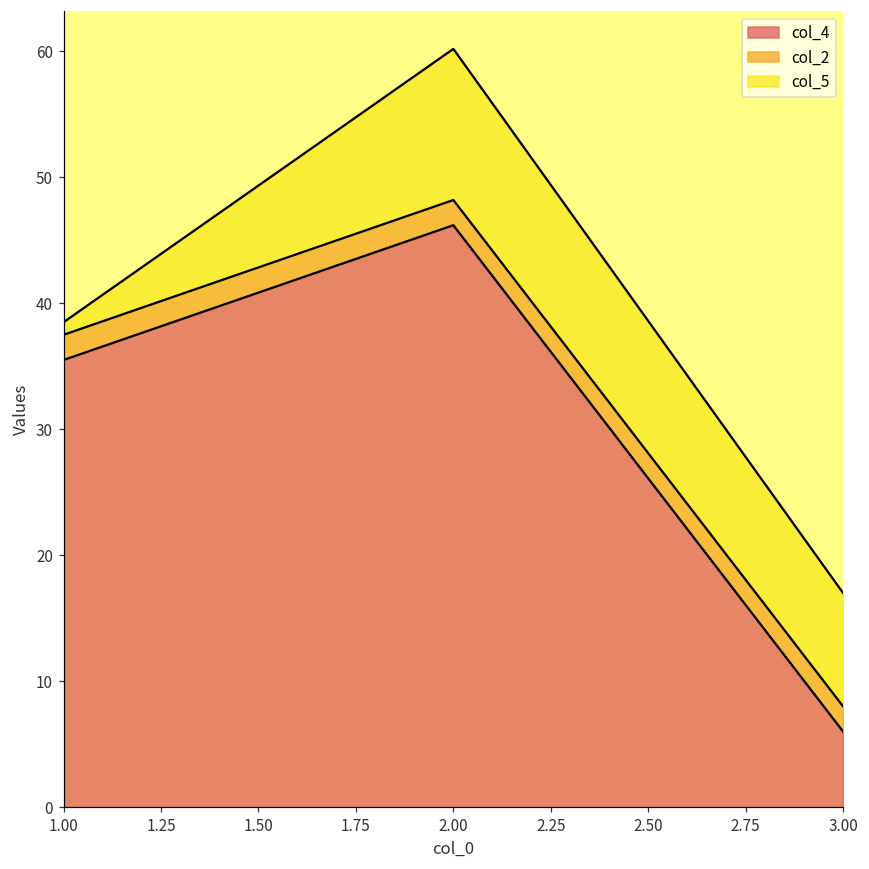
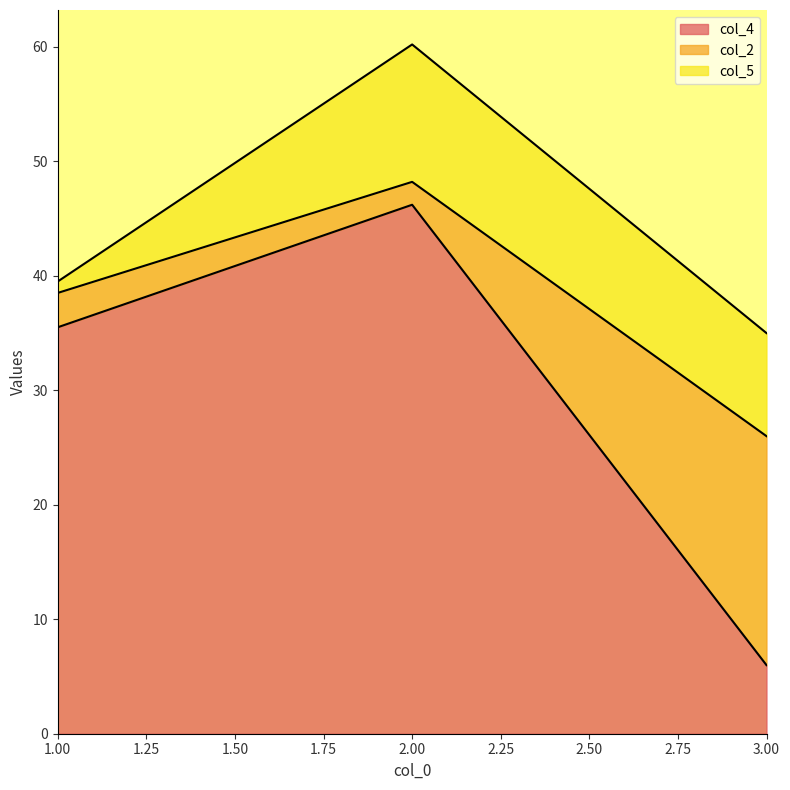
  {
    "col_4": {
      "1.00": 35.5,
      "2.00": 46,
      "3.00": 6
    },
    "col_2": {
-     "1.00": 2,
+     "1.00": 3,
      "2.00": 2,
-     "3.00": 2
+     "3.00": 20
    },
    "col_5": {
      "1.00": 1,
      "2.00": 12,
      "3.00": 9
    }
  }
